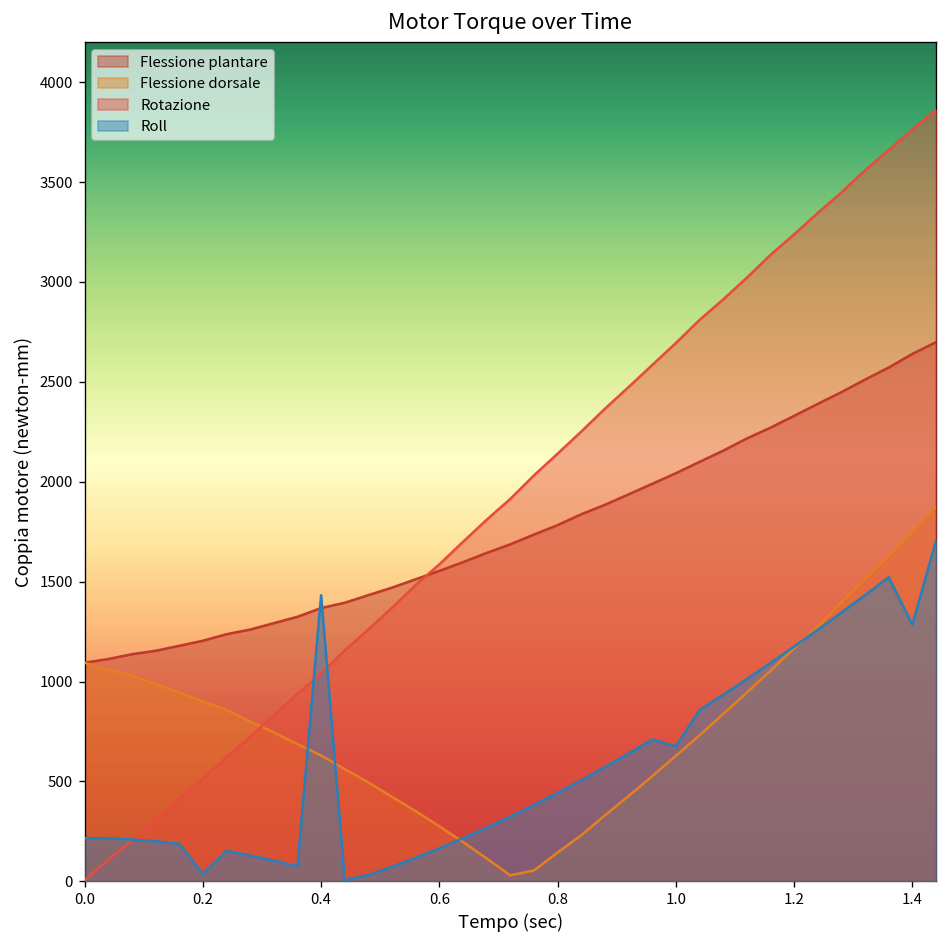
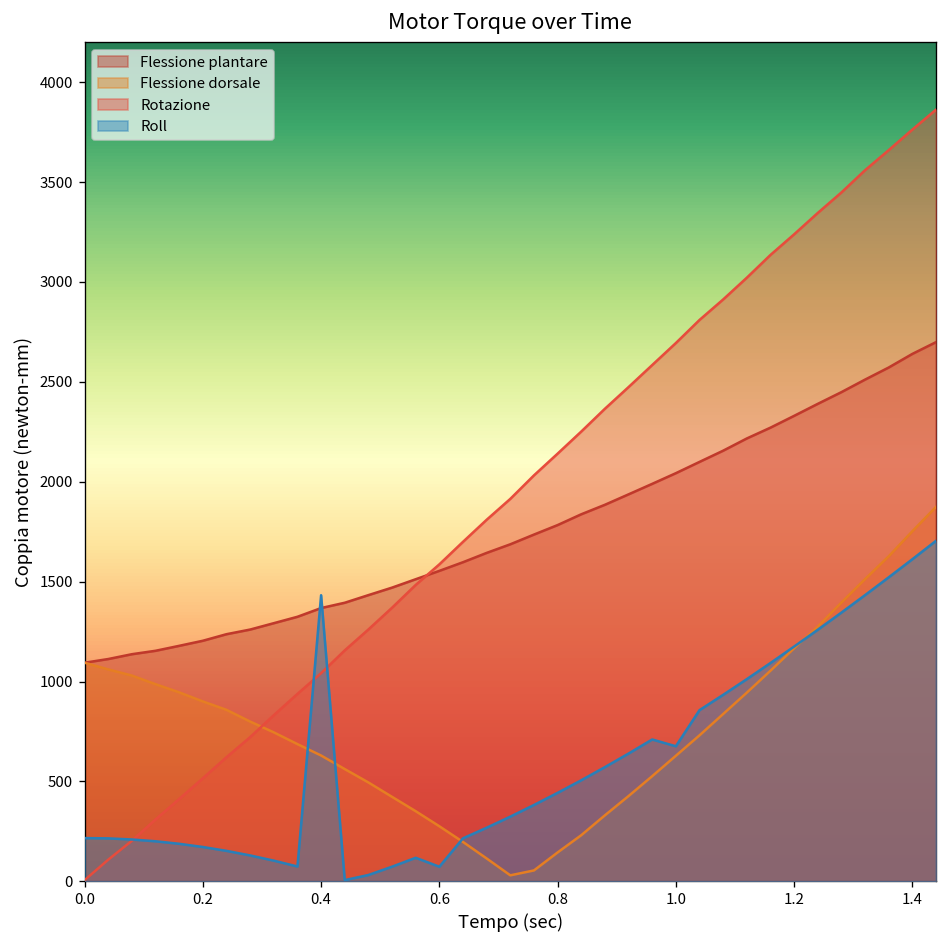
  {
    "Roll": {
      "0.0": 220,
-     "0.2": 40,
+     "0.2": 170,
      "0.4": 1430,
-     "0.6": 170,
+     "0.6": 70,
      "0.8": 440,
      "1.0": 680,
-     "1.4": 1280
+     "1.4": 1610
    }
  }
